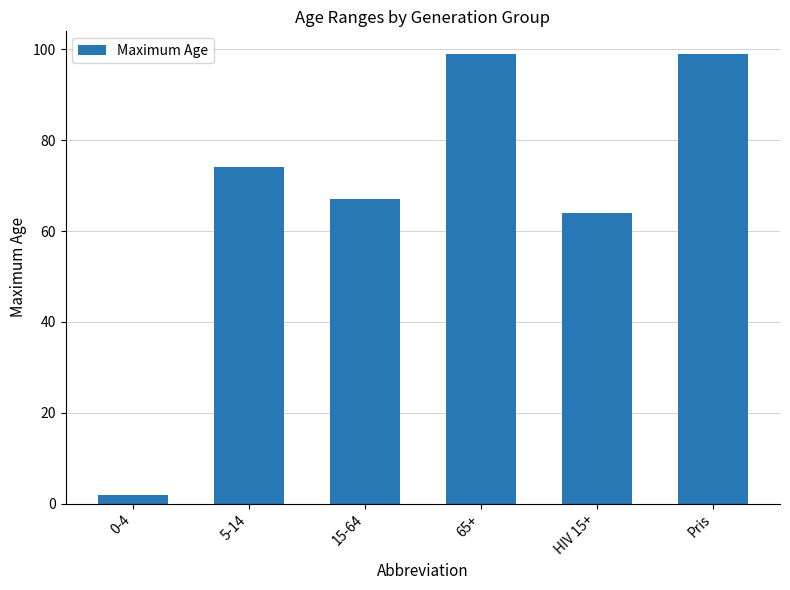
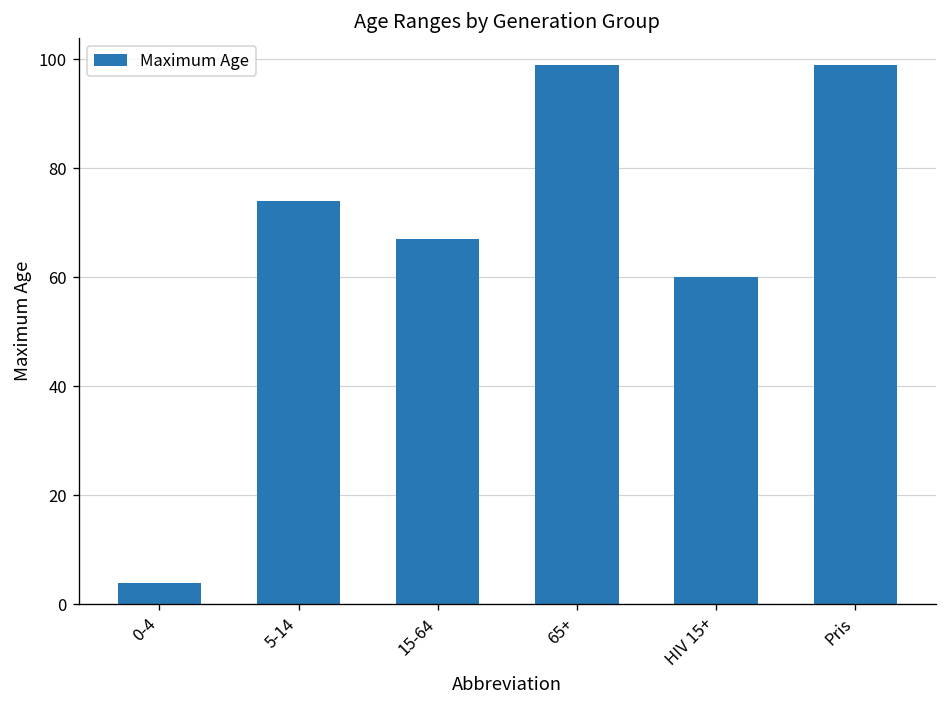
  {
-   "0-4": 2,
+   "0-4": 4,
    "5-14": 74,
    "15-64": 67,
    "65+": 99,
-   "HIV 15+": 64,
+   "HIV 15+": 60,
    "Pris": 99
  }
